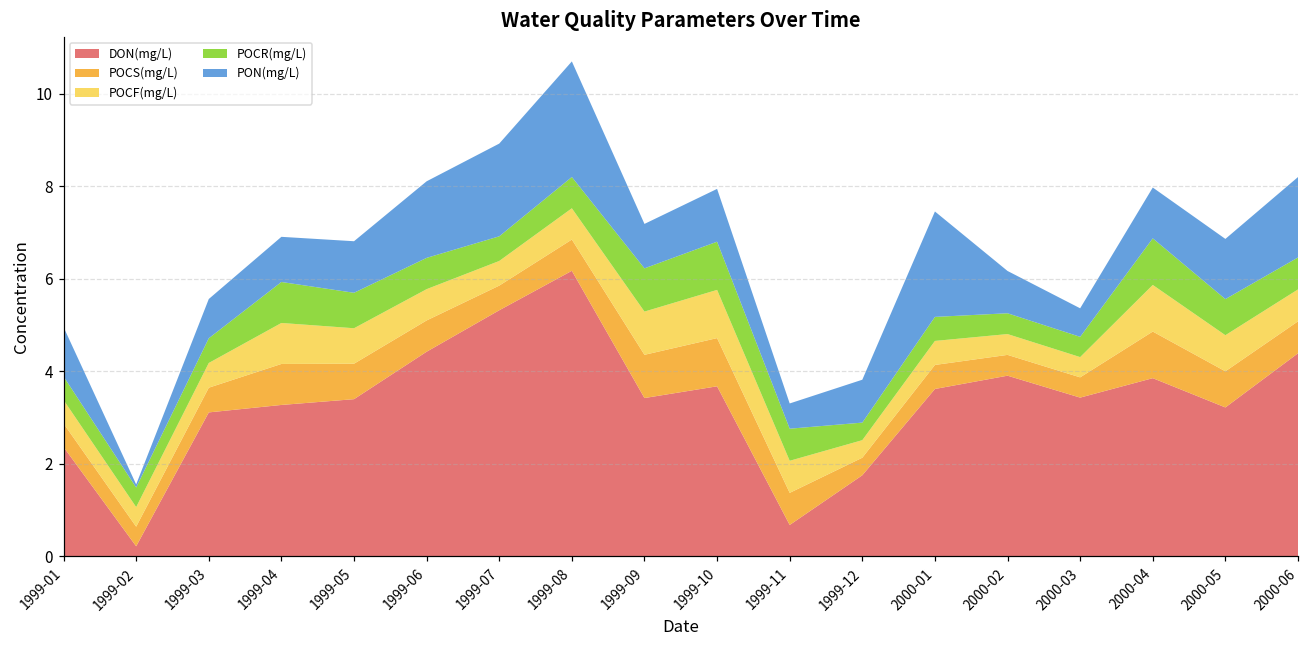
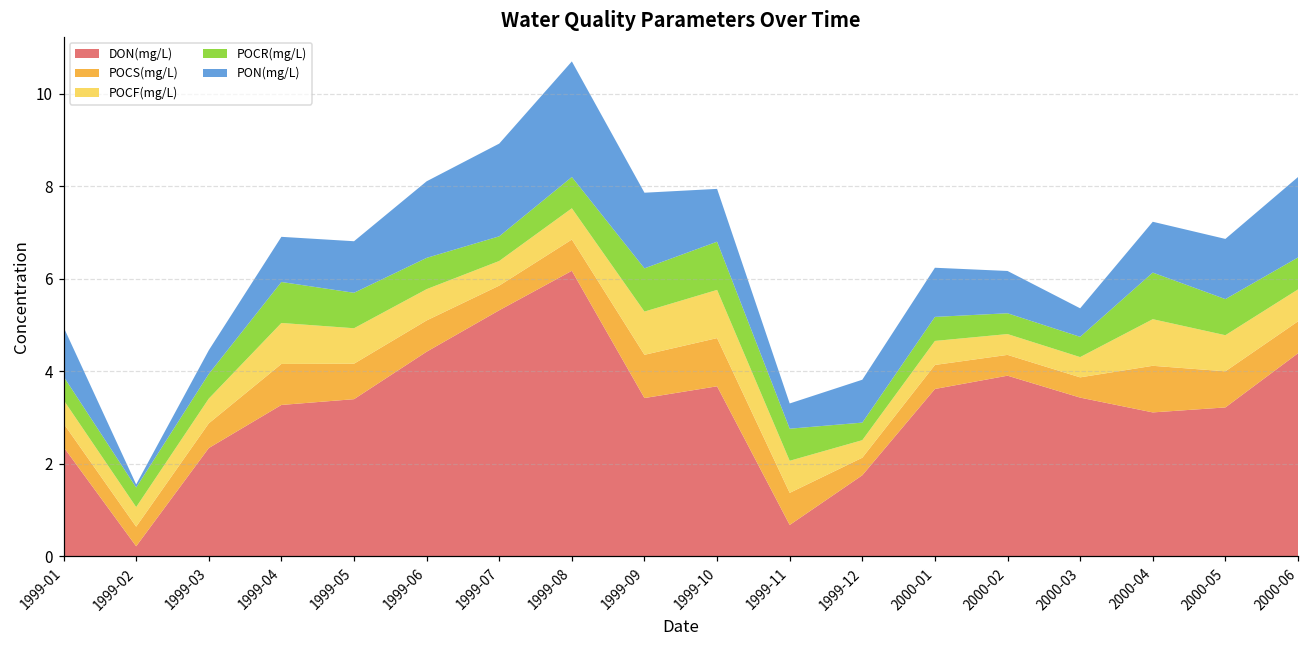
  {
    "DON(mg/L)": {
      "1999-01": 2.4,
      "1999-02": 0.2,
-     "1999-03": 3.1,
+     "1999-03": 2.3,
      "1999-04": 3.3,
      "1999-05": 3.4,
      "1999-06": 4.4,
      "1999-07": 5.3,
      "1999-08": 6.2,
      "1999-09": 3.4,
      "1999-10": 3.7,
      "1999-11": 0.7,
      "1999-12": 1.8,
      "2000-01": 3.6,
      "2000-02": 3.9,
      "2000-03": 3.4,
-     "2000-04": 3.9,
+     "2000-04": 3.1,
      "2000-05": 3.2,
      "2000-06": 4.4
    },
    "POCR(mg/L)": {
      "1999-01": 0.5,
      "1999-02": 0.4,
      "1999-03": 0.5,
      "1999-04": 0.9,
      "1999-05": 0.8,
      "1999-06": 0.7,
      "1999-07": 0.5,
      "1999-08": 0.7,
      "1999-09": 0.9,
      "1999-10": 1.0,
      "1999-11": 0.7,
      "1999-12": 0.4,
      "2000-01": 0.5,
      "2000-02": 0.5,
      "2000-03": 0.4,
      "2000-04": 1.0,
      "2000-05": 0.8,
      "2000-06": 0.7
    },
    "PON(mg/L)": {
      "1999-01": 1.1,
      "1999-02": 0.1,
-     "1999-03": 0.8,
+     "1999-03": 0.5,
      "1999-04": 1.0,
      "1999-05": 1.1,
      "1999-06": 1.7,
      "1999-07": 2.0,
      "1999-08": 2.5,
-     "1999-09": 1.0,
+     "1999-09": 1.6,
      "1999-10": 1.1,
      "1999-11": 0.5,
      "1999-12": 0.9,
-     "2000-01": 2.3,
+     "2000-01": 1.1,
      "2000-02": 0.9,
      "2000-03": 0.6,
      "2000-04": 1.1,
      "2000-05": 1.3,
      "2000-06": 1.7
    }
  }
